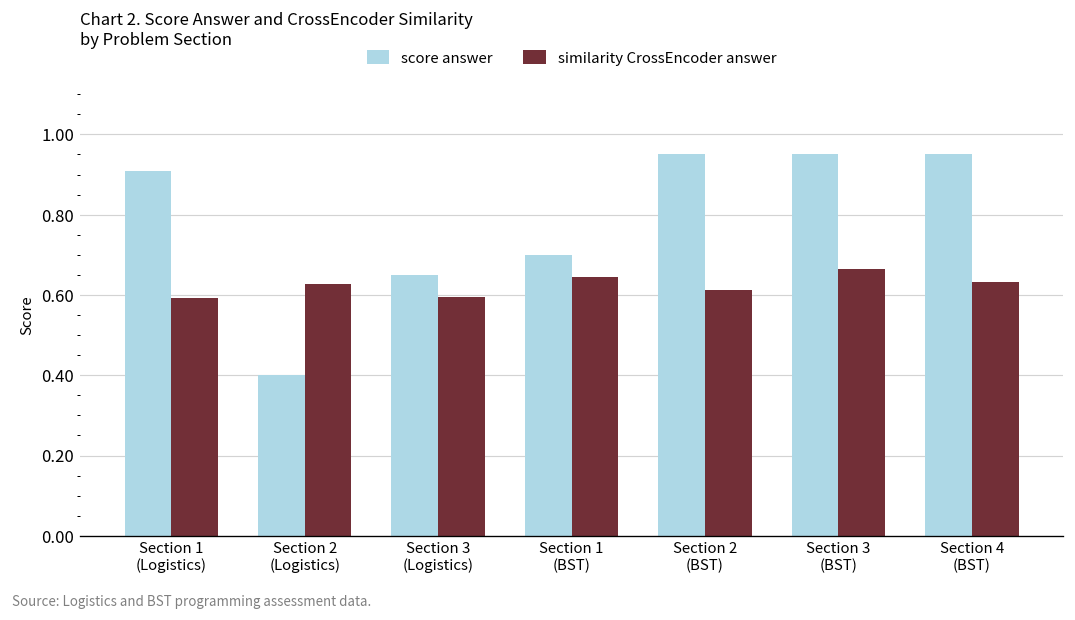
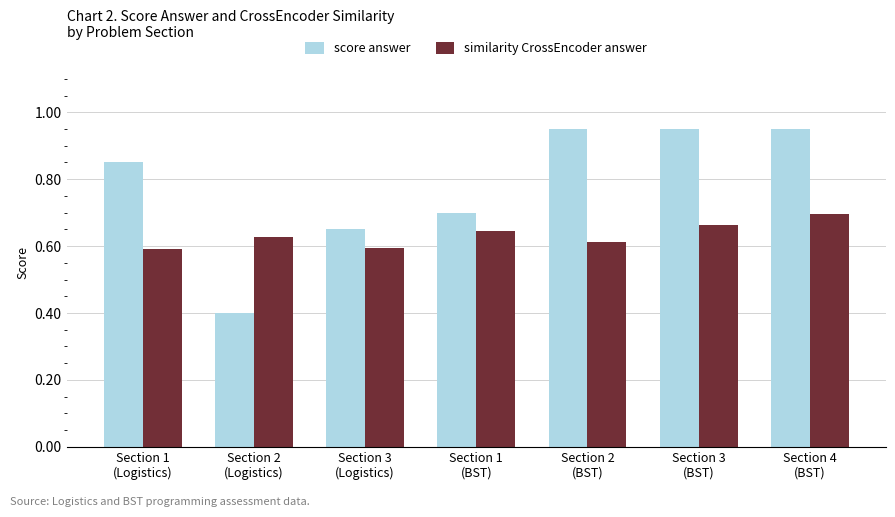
  {
    "score answer": {
-     "Section 1 (Logistics)": 0.91,
+     "Section 1 (Logistics)": 0.85,
      "Section 2 (Logistics)": 0.40,
      "Section 3 (Logistics)": 0.65,
      "Section 1 (BST)": 0.70,
      "Section 2 (BST)": 0.95,
      "Section 3 (BST)": 0.95,
      "Section 4 (BST)": 0.95
    },
    "similarity CrossEncoder answer": {
      "Section 1 (Logistics)": 0.59,
      "Section 2 (Logistics)": 0.63,
      "Section 3 (Logistics)": 0.59,
      "Section 1 (BST)": 0.65,
      "Section 2 (BST)": 0.61,
      "Section 3 (BST)": 0.66,
-     "Section 4 (BST)": 0.63
+     "Section 4 (BST)": 0.70
    }
  }
